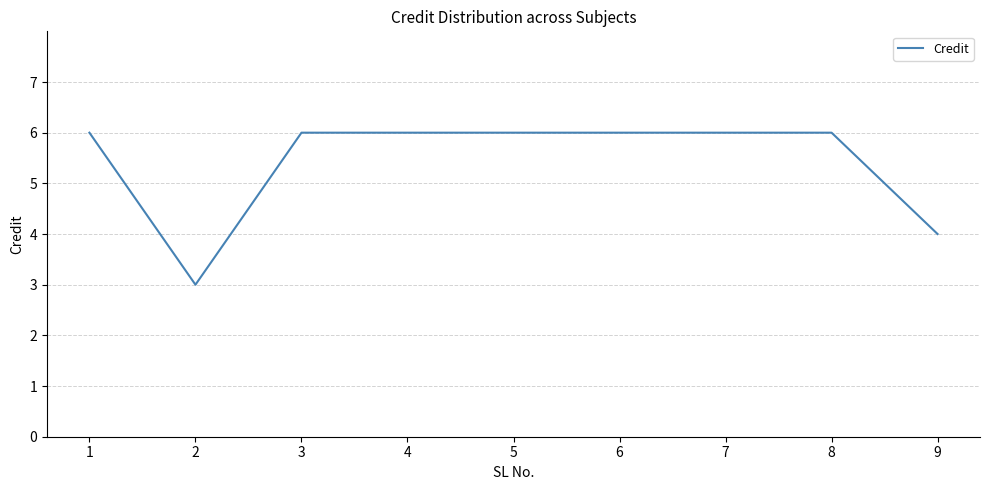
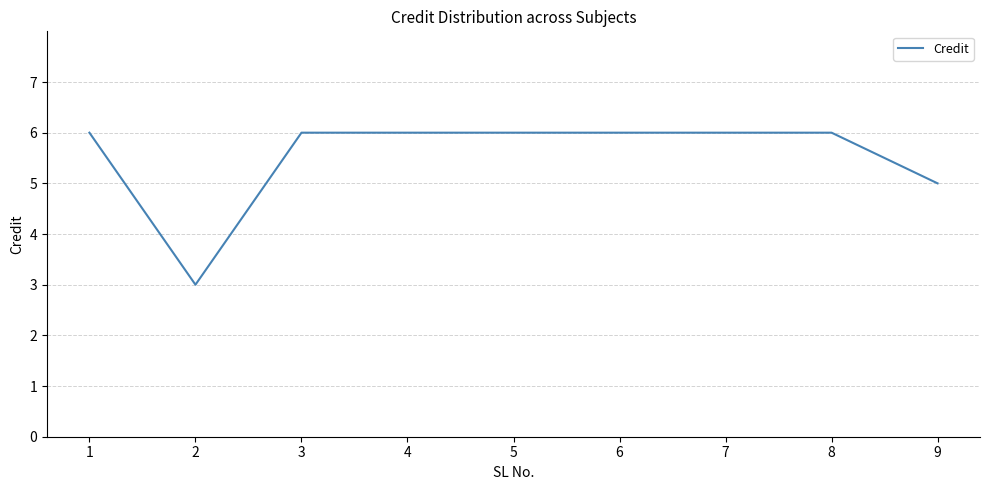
  {
    "1": 6,
    "2": 3,
    "3": 6,
    "4": 6,
    "5": 6,
    "6": 6,
    "7": 6,
    "8": 6,
-   "9": 4
+   "9": 5
  }
